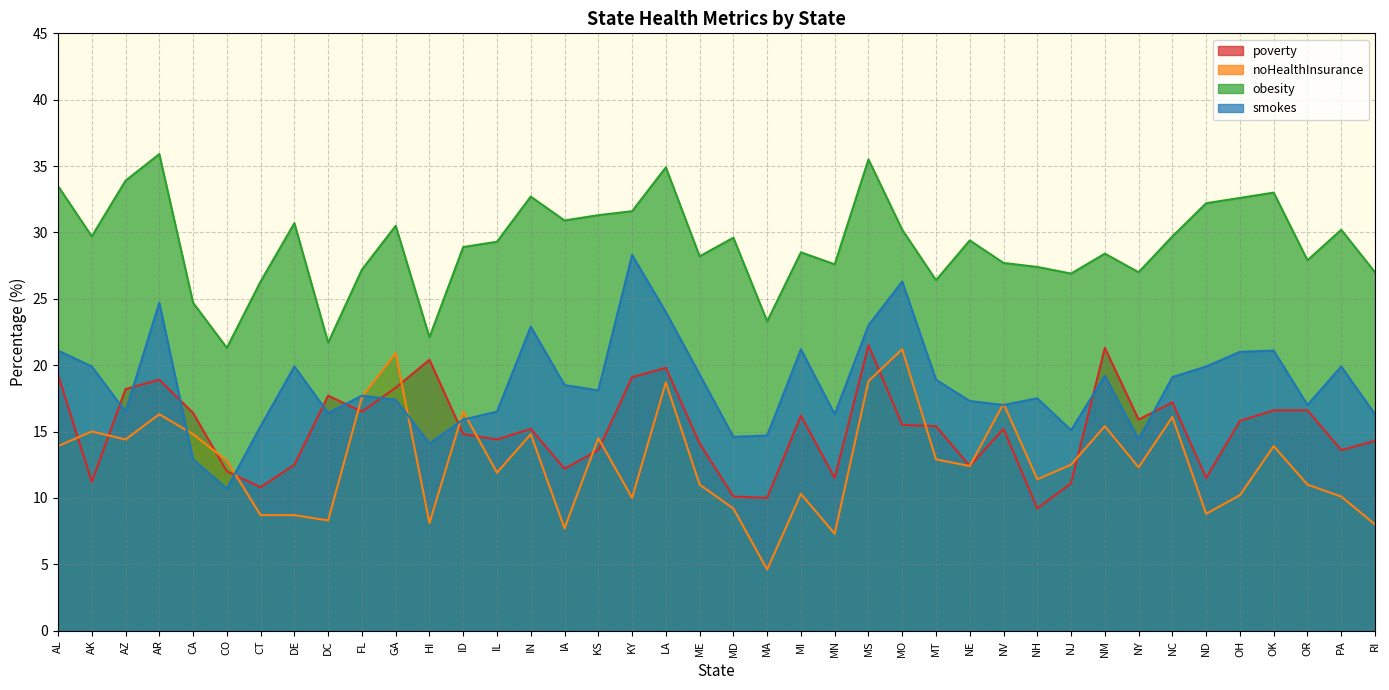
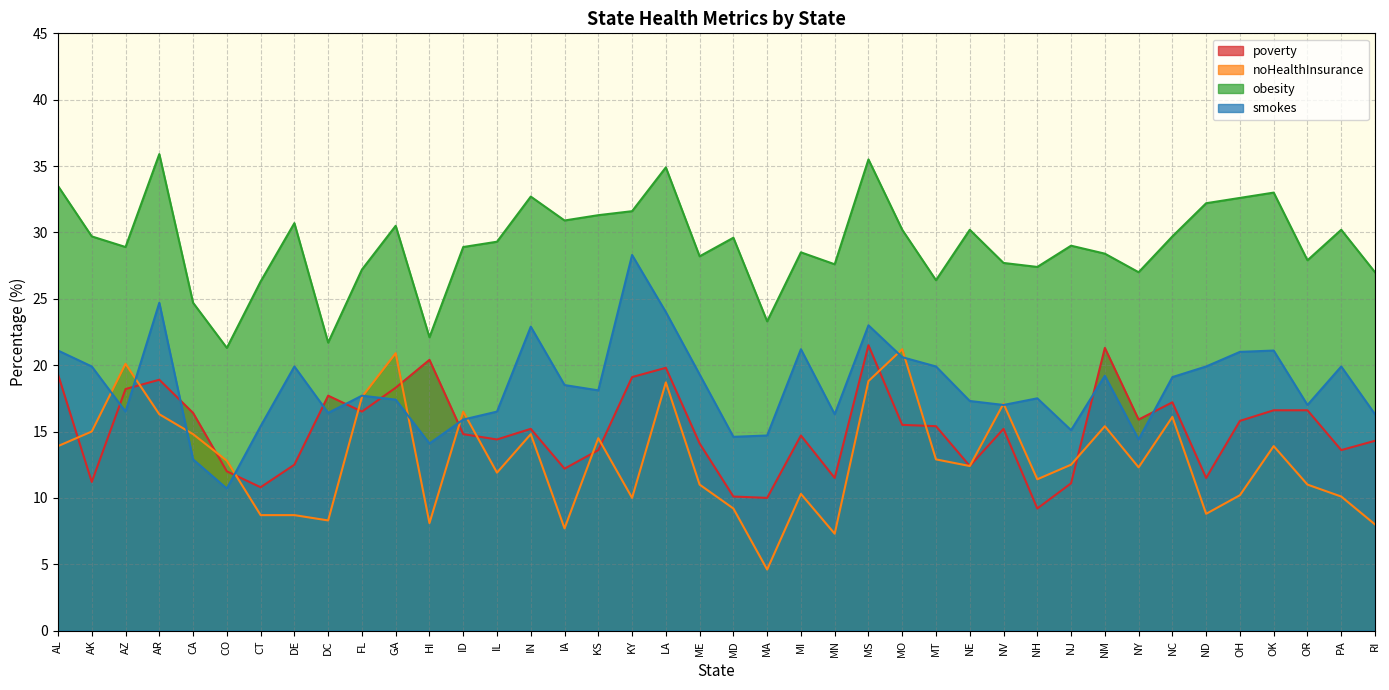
  {
    "poverty": {
      "AL": 19.3,
      "AK": 11.2,
      "AZ": 18.2,
      "AR": 18.9,
      "CA": 16.4,
      "CO": 12.0,
      "CT": 10.8,
      "DE": 12.5,
      "DC": 17.7,
      "FL": 16.5,
      "GA": 18.3,
      "HI": 20.4,
      "ID": 14.8,
      "IL": 14.4,
      "IN": 15.2,
      "IA": 12.2,
      "KS": 13.6,
      "KY": 19.1,
      "LA": 19.8,
      "ME": 14.1,
      "MD": 10.1,
      "MA": 10.0,
-     "MI": 16.2,
+     "MI": 14.7,
      "MN": 11.5,
      "MS": 21.5,
      "MO": 15.5,
      "MT": 15.4,
      "NV": 15.2,
      "NH": 9.2,
      "NJ": 11.1,
      "NM": 21.3,
      "NY": 15.9,
      "NC": 17.2,
      "ND": 11.5,
      "OH": 15.8,
      "OK": 16.6,
      "OR": 16.6,
      "PA": 13.6,
      "RI": 14.3
    },
    "noHealthInsurance": {
      "AL": 13.9,
      "AK": 15.0,
-     "AZ": 14.4,
+     "AZ": 20.1,
      "AR": 16.3,
      "CA": 14.8,
      "CO": 12.8,
      "CT": 8.7,
      "DE": 8.7,
      "DC": 8.3,
      "GA": 20.9,
      "HI": 8.1,
      "ID": 16.5,
      "IL": 11.9,
      "IN": 14.8,
      "IA": 7.7,
      "KS": 14.5,
      "KY": 10.0,
      "LA": 18.7,
      "ME": 11.0,
      "MD": 9.2,
      "MA": 4.6,
      "MI": 10.3,
      "MN": 7.3,
      "MS": 18.8,
      "MO": 21.2,
      "MT": 12.9,
      "NH": 11.4,
      "NJ": 12.5,
      "NM": 15.4,
      "NY": 12.3,
      "NC": 16.1,
      "ND": 8.8,
      "OH": 10.2,
      "OK": 13.9,
      "OR": 11.0,
      "PA": 10.1,
      "RI": 8.0
    },
    "obesity": {
      "AL": 33.5,
      "AK": 29.7,
-     "AZ": 33.9,
+     "AZ": 28.9,
      "AR": 35.9,
      "CA": 24.7,
      "CO": 21.3,
      "CT": 26.3,
      "DE": 30.7,
      "DC": 21.7,
      "FL": 27.2,
      "GA": 30.5,
      "HI": 22.1,
      "ID": 28.9,
      "IL": 29.3,
      "IN": 32.7,
      "IA": 30.9,
      "KS": 31.3,
      "KY": 31.6,
      "LA": 34.9,
      "ME": 28.2,
      "MD": 29.6,
      "MA": 23.3,
      "MI": 28.5,
      "MN": 27.6,
      "MS": 35.5,
      "MO": 30.2,
      "MT": 26.4,
-     "NE": 29.4,
+     "NE": 30.2,
      "NV": 27.7,
      "NH": 27.4,
-     "NJ": 26.9,
+     "NJ": 29.0,
      "NM": 28.4,
      "NY": 27.0,
      "NC": 29.7,
      "ND": 32.2,
      "OH": 32.6,
      "OK": 33.0,
      "OR": 27.9,
      "PA": 30.2,
      "RI": 27.0
    },
    "smokes": {
      "AL": 21.1,
      "AK": 19.9,
      "AZ": 16.5,
      "AR": 24.7,
      "CA": 12.9,
      "CO": 10.7,
      "CT": 15.4,
      "DE": 19.9,
      "DC": 16.4,
      "GA": 17.4,
      "HI": 14.1,
      "ID": 15.9,
      "IL": 16.5,
      "IN": 22.9,
      "IA": 18.5,
      "KS": 18.1,
      "KY": 28.3,
      "LA": 24.0,
      "ME": 19.3,
      "MD": 14.6,
      "MA": 14.7,
      "MI": 21.2,
      "MN": 16.3,
      "MS": 23.0,
-     "MO": 26.3,
-     "MT": 18.9,
+     "MO": 20.6,
+     "MT": 19.9,
      "NE": 17.3,
      "NH": 17.5,
      "NJ": 15.1,
      "NM": 19.2,
      "NY": 14.4,
      "NC": 19.1,
      "ND": 19.9,
      "OH": 21.0,
      "OK": 21.1,
      "OR": 17.0,
      "PA": 19.9,
      "RI": 16.3
    }
  }
